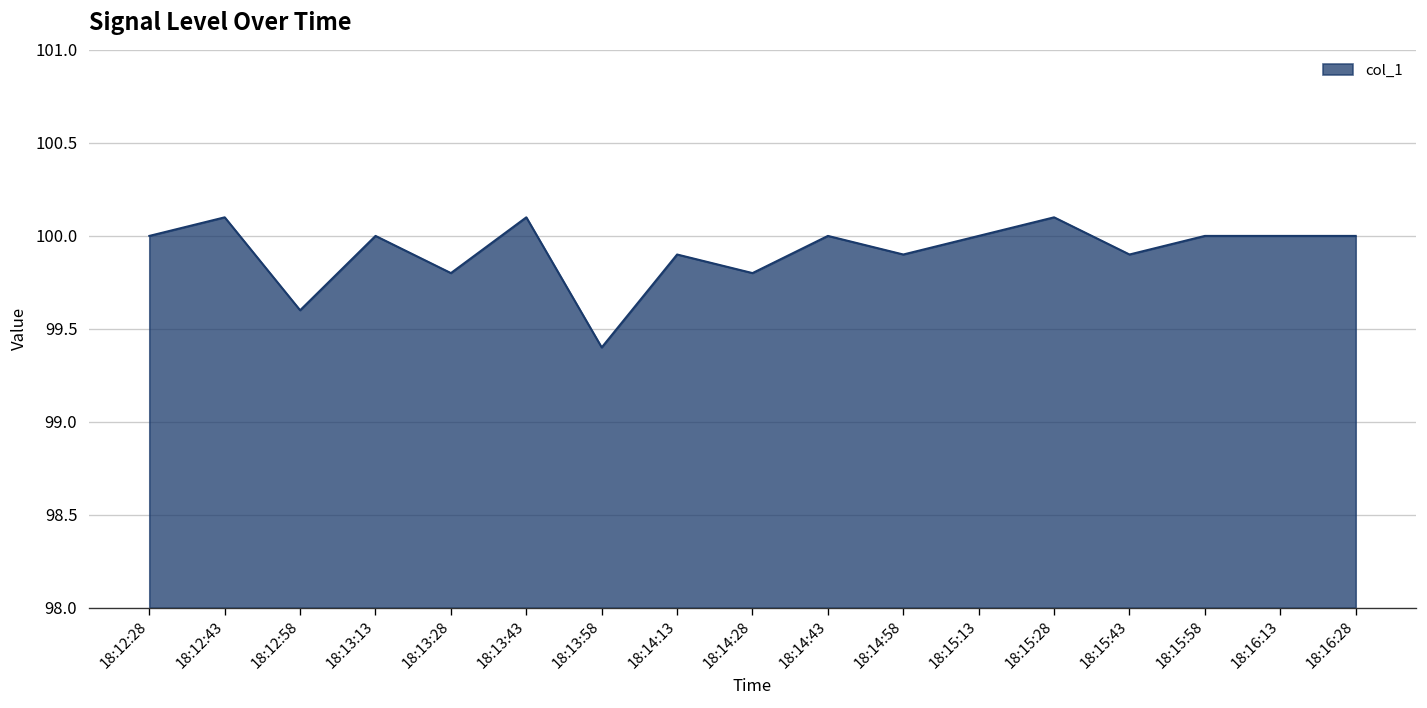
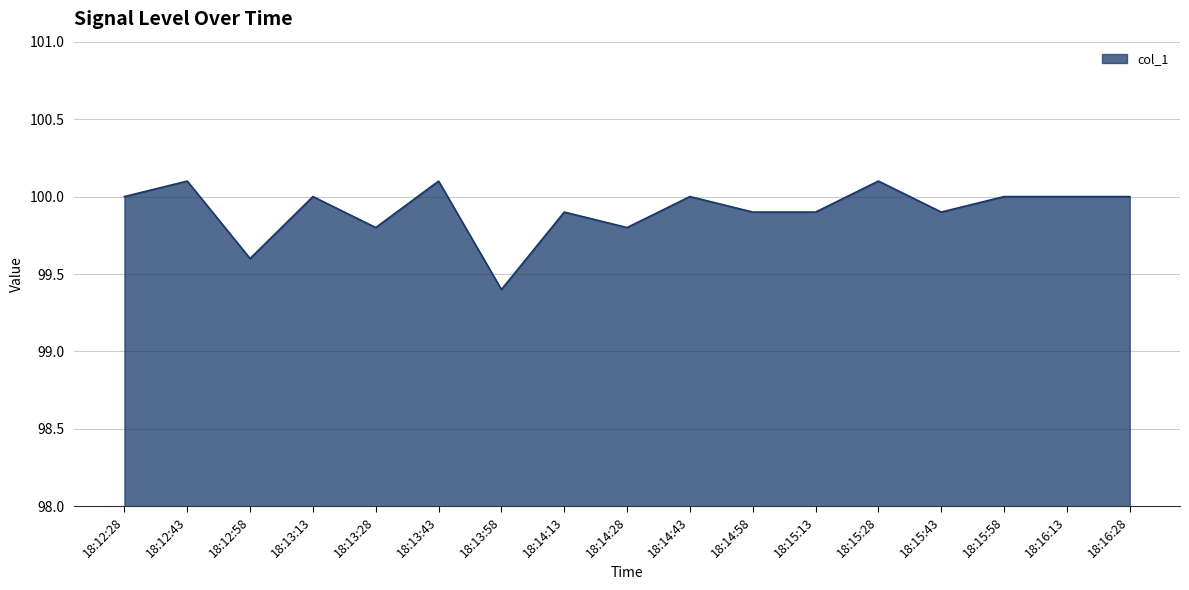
  {
    "18:12:28": 100.0,
    "18:12:43": 100.1,
    "18:12:58": 99.6,
    "18:13:13": 100.0,
    "18:13:28": 99.8,
    "18:13:43": 100.1,
    "18:13:58": 99.4,
    "18:14:13": 99.9,
    "18:14:28": 99.8,
    "18:14:43": 100.0,
    "18:14:58": 99.9,
-   "18:15:13": 100.0,
+   "18:15:13": 99.9,
    "18:15:28": 100.1,
    "18:15:43": 99.9,
    "18:15:58": 100.0,
    "18:16:13": 100.0,
    "18:16:28": 100.0
  }
